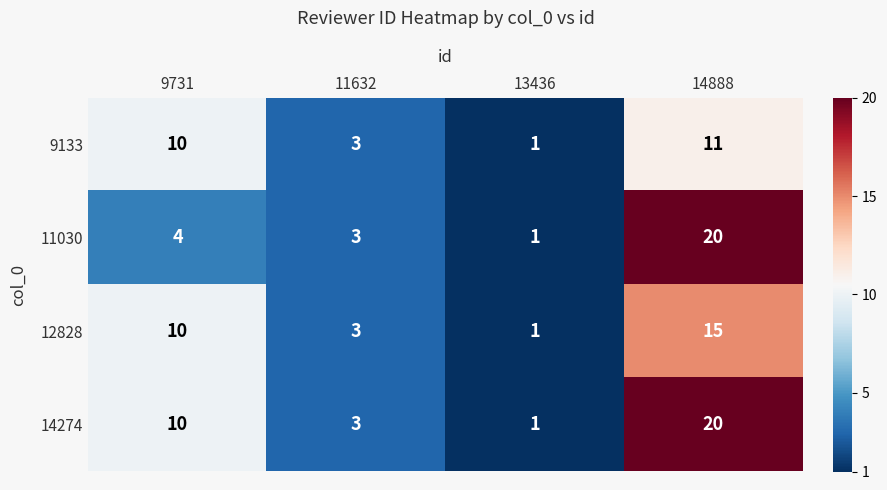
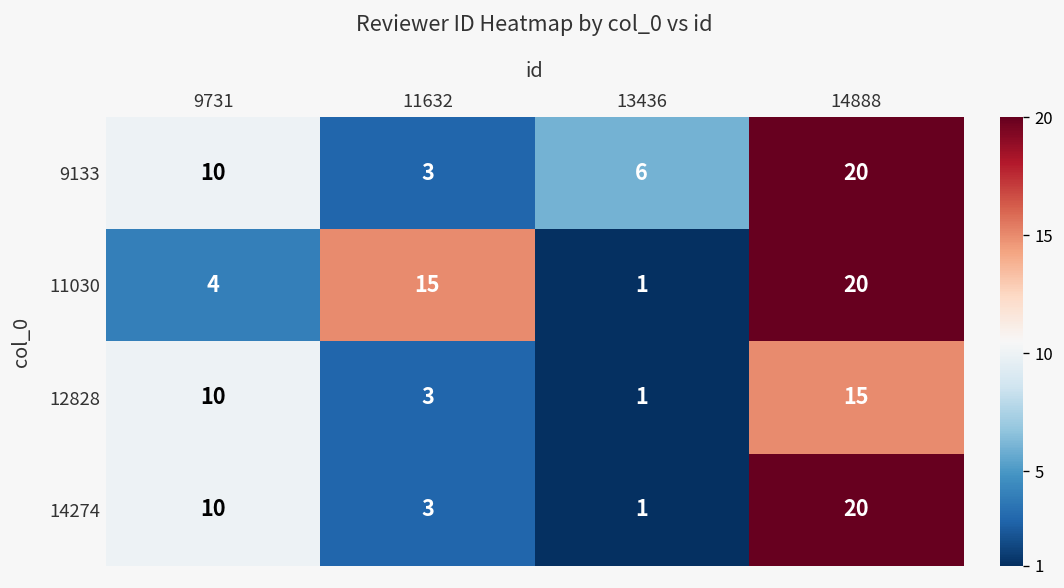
  {
    "9133": {
      "9731": 10,
      "11632": 3,
-     "13436": 1,
-     "14888": 11
+     "13436": 6,
+     "14888": 20
    },
    "11030": {
      "9731": 4,
-     "11632": 3,
+     "11632": 15,
      "13436": 1,
      "14888": 20
    },
    "12828": {
      "9731": 10,
      "11632": 3,
      "13436": 1,
      "14888": 15
    },
    "14274": {
      "9731": 10,
      "11632": 3,
      "13436": 1,
      "14888": 20
    }
  }
